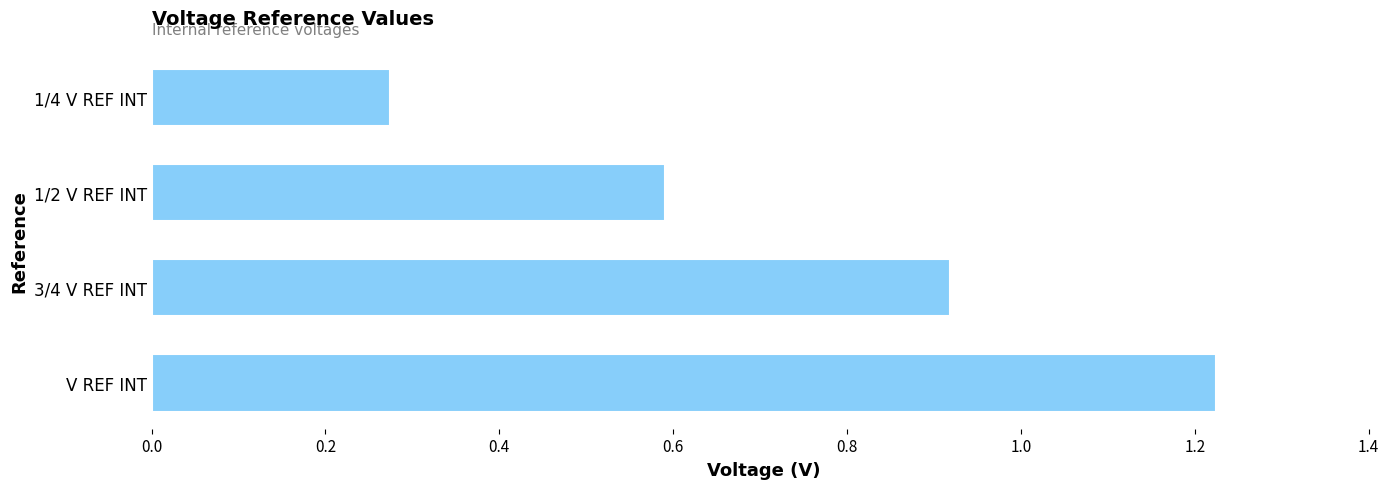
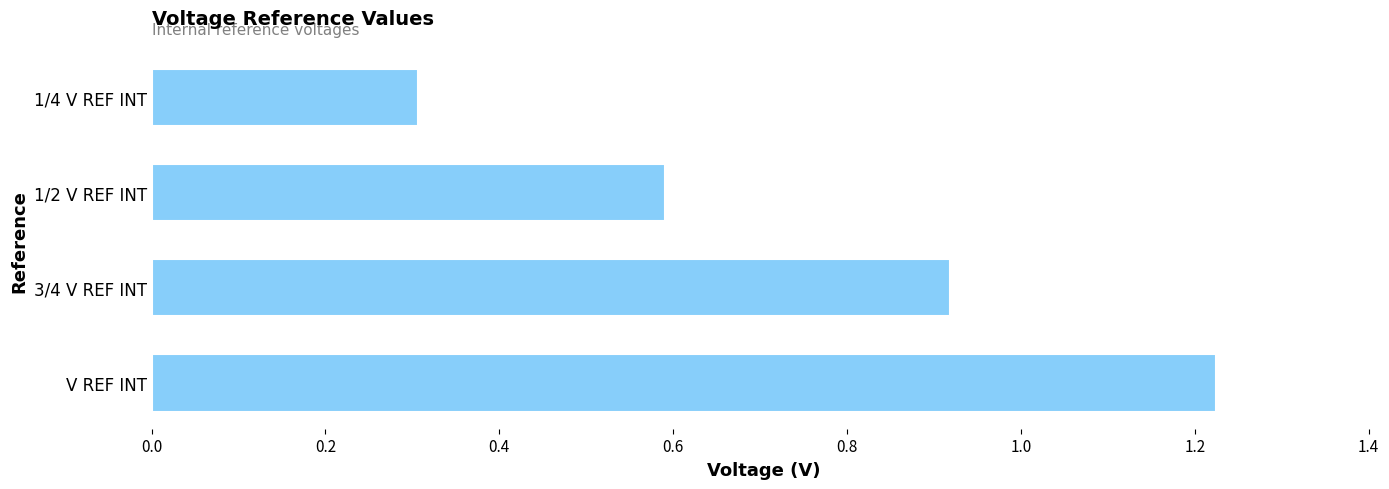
  {
-   "1/4 V REF INT": 0.27,
+   "1/4 V REF INT": 0.31,
    "1/2 V REF INT": 0.59,
    "3/4 V REF INT": 0.92,
    "V REF INT": 1.22
  }
